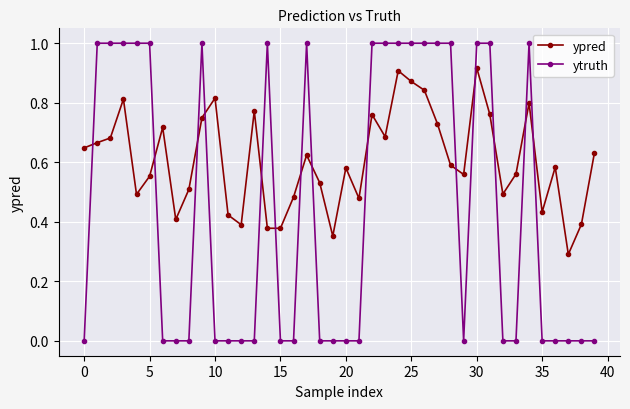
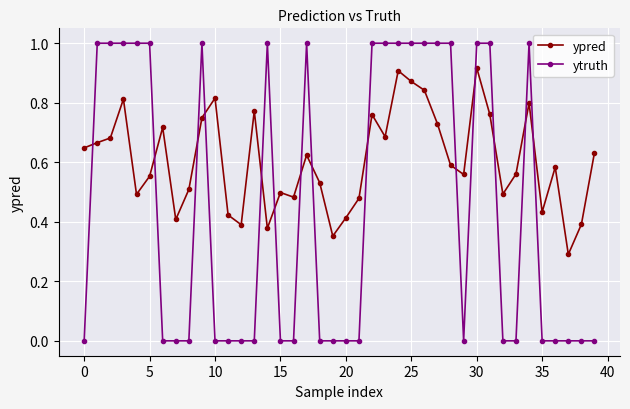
  {
    "ypred": {
      "0": 0.65,
      "5": 0.55,
      "10": 0.82,
-     "15": 0.38,
-     "20": 0.58,
+     "15": 0.50,
+     "20": 0.41,
      "25": 0.87,
      "30": 0.92,
      "35": 0.43
    },
    "ytruth": {
      "0": 0.00,
      "5": 1.00,
      "10": 0.00,
      "15": 0.00,
      "20": 0.00,
      "25": 1.00,
      "30": 1.00,
      "35": 0.00
    }
  }
